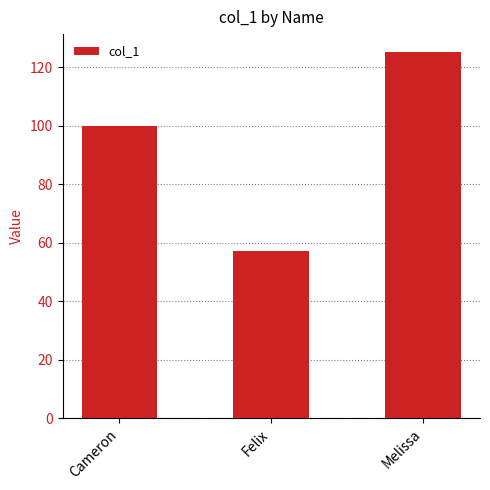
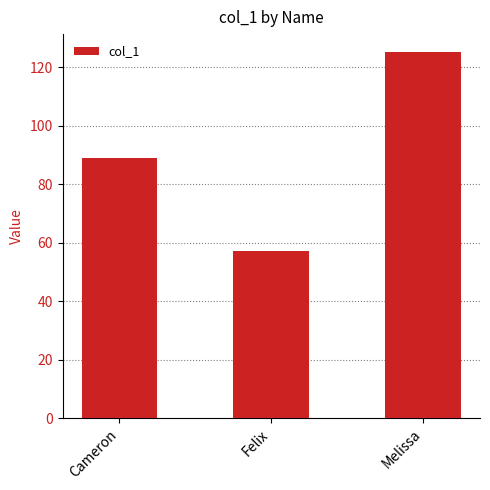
  {
-   "Cameron": 100,
+   "Cameron": 89,
    "Felix": 57,
    "Melissa": 125
  }
